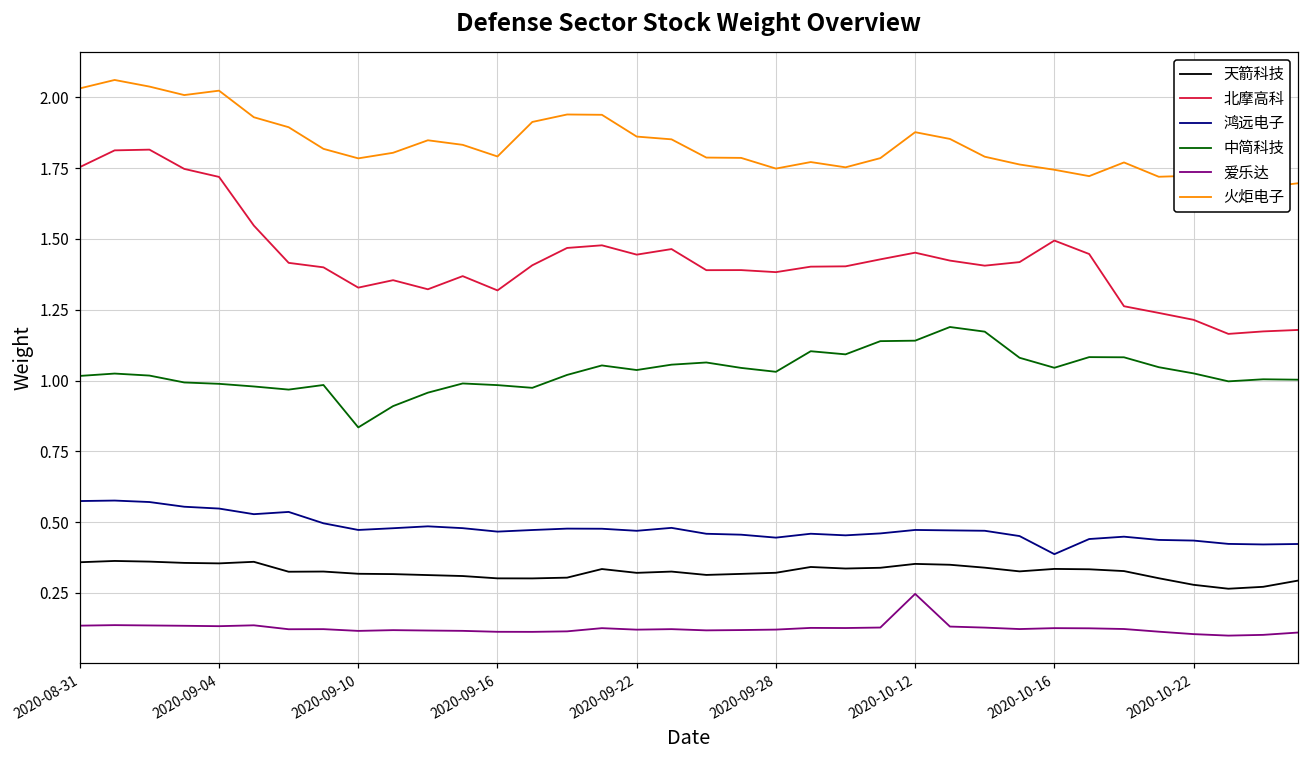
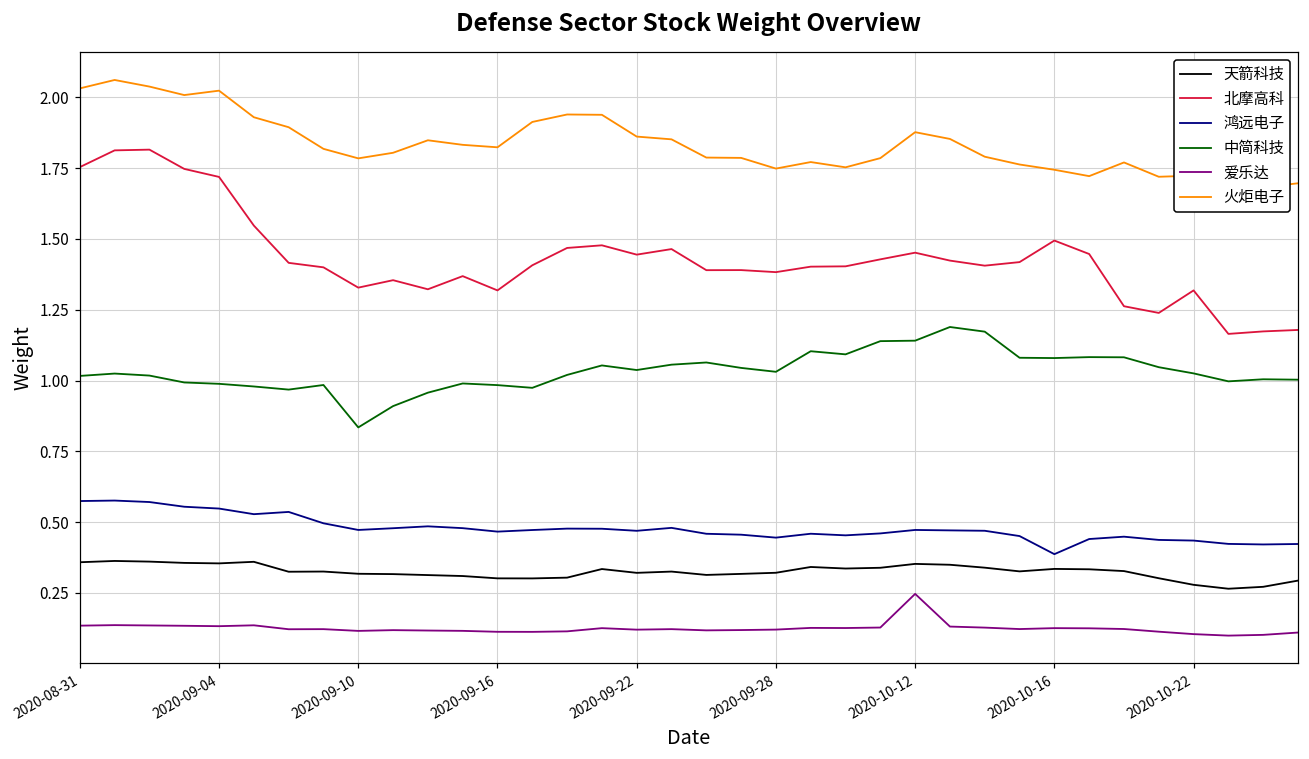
  {
    "天箭科技": {
      "2020-08-31": 0.36,
      "2020-09-04": 0.35,
      "2020-09-10": 0.32,
      "2020-09-16": 0.30,
      "2020-09-22": 0.32,
      "2020-09-28": 0.32,
      "2020-10-12": 0.35,
      "2020-10-16": 0.33,
      "2020-10-22": 0.28
    },
    "北摩高科": {
      "2020-08-31": 1.75,
      "2020-09-04": 1.72,
      "2020-09-10": 1.33,
      "2020-09-16": 1.32,
      "2020-09-22": 1.44,
      "2020-09-28": 1.38,
      "2020-10-12": 1.45,
      "2020-10-16": 1.49,
-     "2020-10-22": 1.21
+     "2020-10-22": 1.32
    },
    "鸿远电子": {
      "2020-08-31": 0.57,
      "2020-09-04": 0.55,
      "2020-09-10": 0.47,
      "2020-09-16": 0.47,
      "2020-09-22": 0.47,
      "2020-09-28": 0.45,
      "2020-10-12": 0.47,
      "2020-10-16": 0.39,
      "2020-10-22": 0.43
    },
    "中简科技": {
      "2020-08-31": 1.02,
      "2020-09-04": 0.99,
      "2020-09-10": 0.83,
      "2020-09-16": 0.98,
      "2020-09-22": 1.04,
      "2020-09-28": 1.03,
      "2020-10-12": 1.14,
-     "2020-10-16": 1.05,
+     "2020-10-16": 1.08,
      "2020-10-22": 1.03
    },
    "爱乐达": {
      "2020-08-31": 0.13,
      "2020-09-04": 0.13,
      "2020-09-10": 0.12,
      "2020-09-16": 0.11,
      "2020-09-22": 0.12,
      "2020-09-28": 0.12,
      "2020-10-12": 0.25,
      "2020-10-16": 0.13,
      "2020-10-22": 0.10
    },
    "火炬电子": {
      "2020-08-31": 2.03,
      "2020-09-04": 2.02,
      "2020-09-10": 1.78,
-     "2020-09-16": 1.79,
+     "2020-09-16": 1.82,
      "2020-09-22": 1.86,
      "2020-09-28": 1.75,
      "2020-10-12": 1.88,
      "2020-10-16": 1.74
    }
  }
